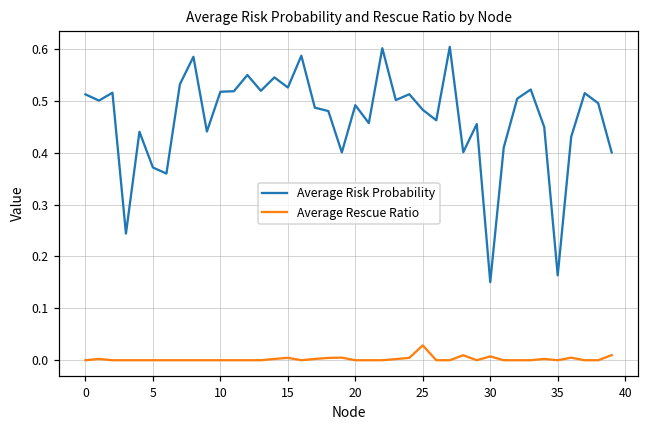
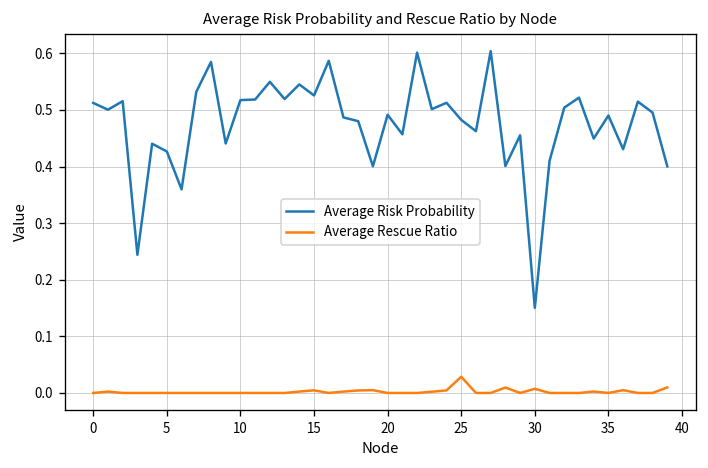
  {
    "Average Risk Probability": {
      "0": 0.51,
-     "5": 0.37,
+     "5": 0.43,
      "10": 0.52,
      "15": 0.53,
      "20": 0.49,
      "25": 0.48,
      "30": 0.15,
-     "35": 0.16
+     "35": 0.49
    },
    "Average Rescue Ratio": {
      "0": 0.00,
      "5": 0.00,
      "10": 0.00,
      "15": 0.00,
      "20": 0.00,
      "25": 0.03,
      "30": 0.01,
      "35": 0.00
    }
  }
